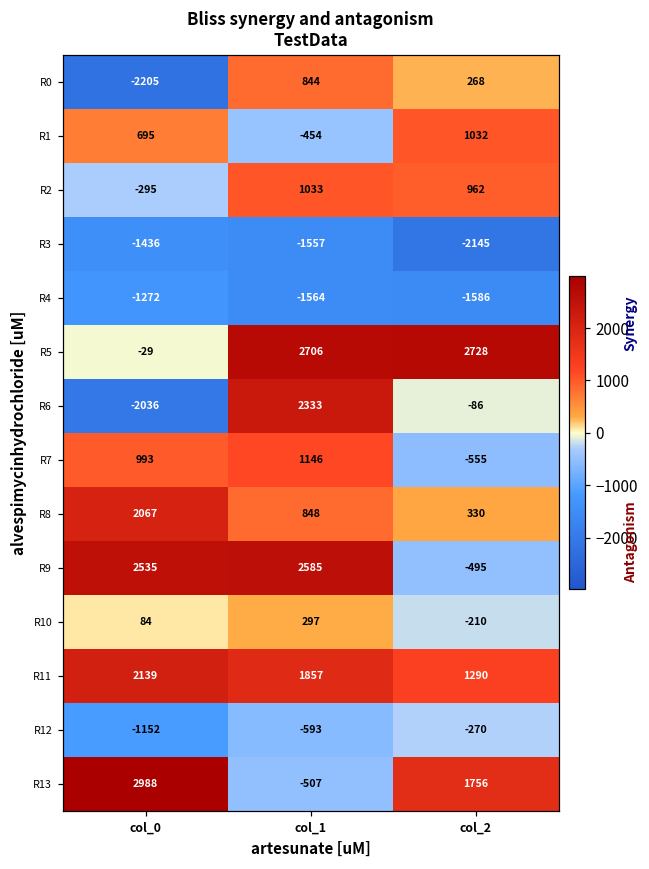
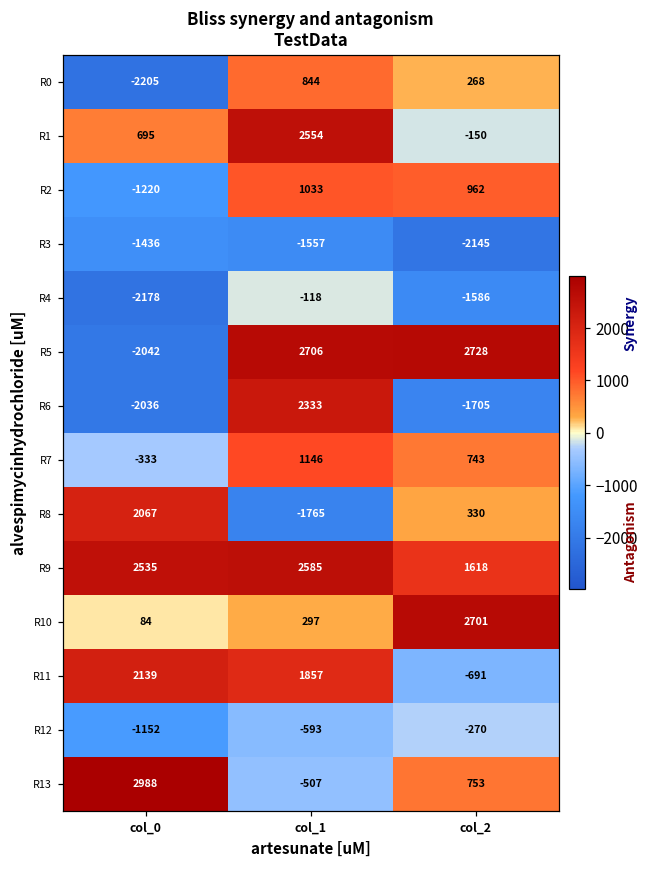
  {
    "R0": {
      "col_0": -2205,
      "col_1": 844,
      "col_2": 268
    },
    "R1": {
      "col_0": 695,
-     "col_1": -454,
-     "col_2": 1032
+     "col_1": 2554,
+     "col_2": -150
    },
    "R2": {
-     "col_0": -295,
+     "col_0": -1220,
      "col_1": 1033,
      "col_2": 962
    },
    "R3": {
      "col_0": -1436,
      "col_1": -1557,
      "col_2": -2145
    },
    "R4": {
-     "col_0": -1272,
-     "col_1": -1564,
+     "col_0": -2178,
+     "col_1": -118,
      "col_2": -1586
    },
    "R5": {
-     "col_0": -29,
+     "col_0": -2042,
      "col_1": 2706,
      "col_2": 2728
    },
    "R6": {
      "col_0": -2036,
      "col_1": 2333,
-     "col_2": -86
+     "col_2": -1705
    },
    "R7": {
-     "col_0": 993,
+     "col_0": -333,
      "col_1": 1146,
-     "col_2": -555
+     "col_2": 743
    },
    "R8": {
      "col_0": 2067,
-     "col_1": 848,
+     "col_1": -1765,
      "col_2": 330
    },
    "R9": {
      "col_0": 2535,
      "col_1": 2585,
-     "col_2": -495
+     "col_2": 1618
    },
    "R10": {
      "col_0": 84,
      "col_1": 297,
-     "col_2": -210
+     "col_2": 2701
    },
    "R11": {
      "col_0": 2139,
      "col_1": 1857,
-     "col_2": 1290
+     "col_2": -691
    },
    "R12": {
      "col_0": -1152,
      "col_1": -593,
      "col_2": -270
    },
    "R13": {
      "col_0": 2988,
      "col_1": -507,
-     "col_2": 1756
+     "col_2": 753
    }
  }
